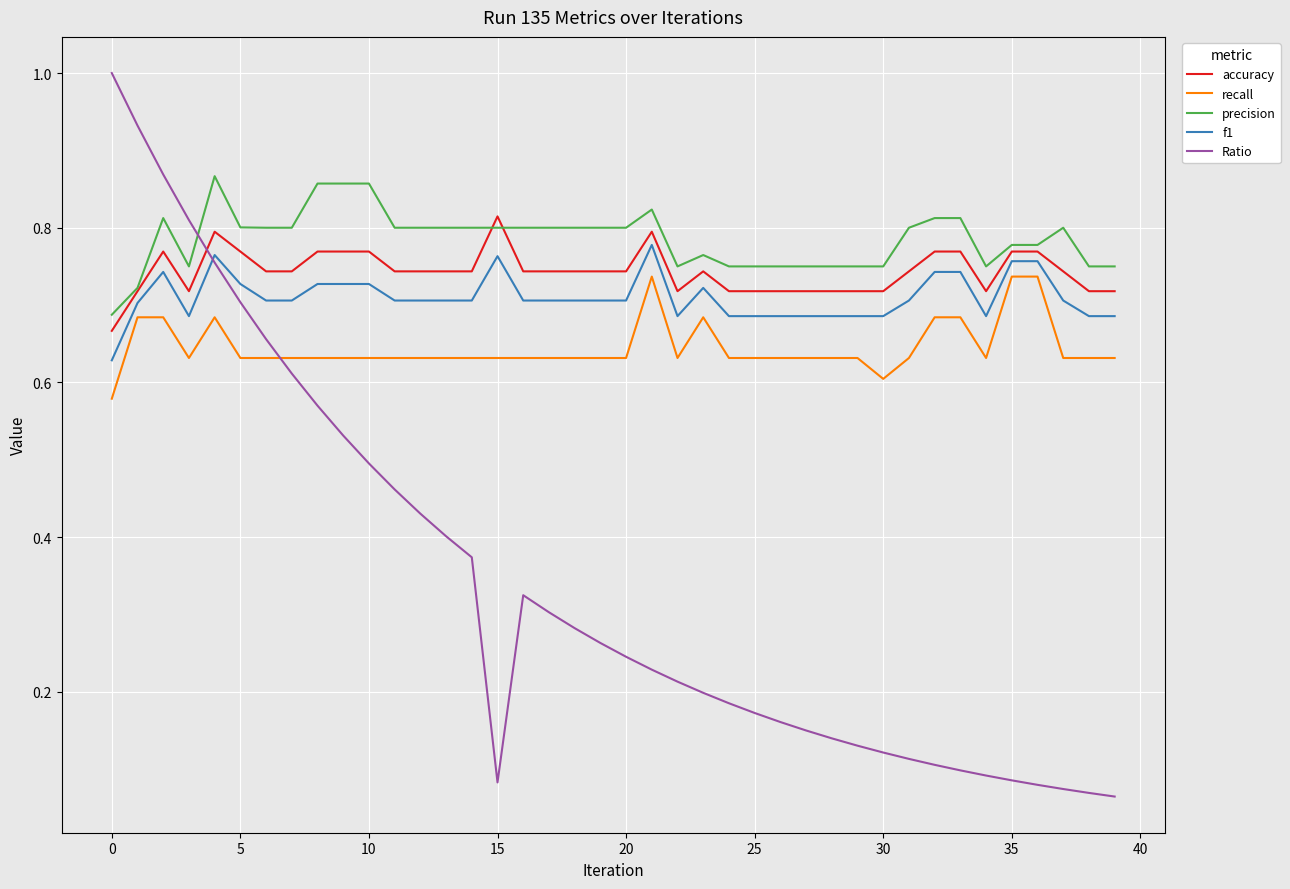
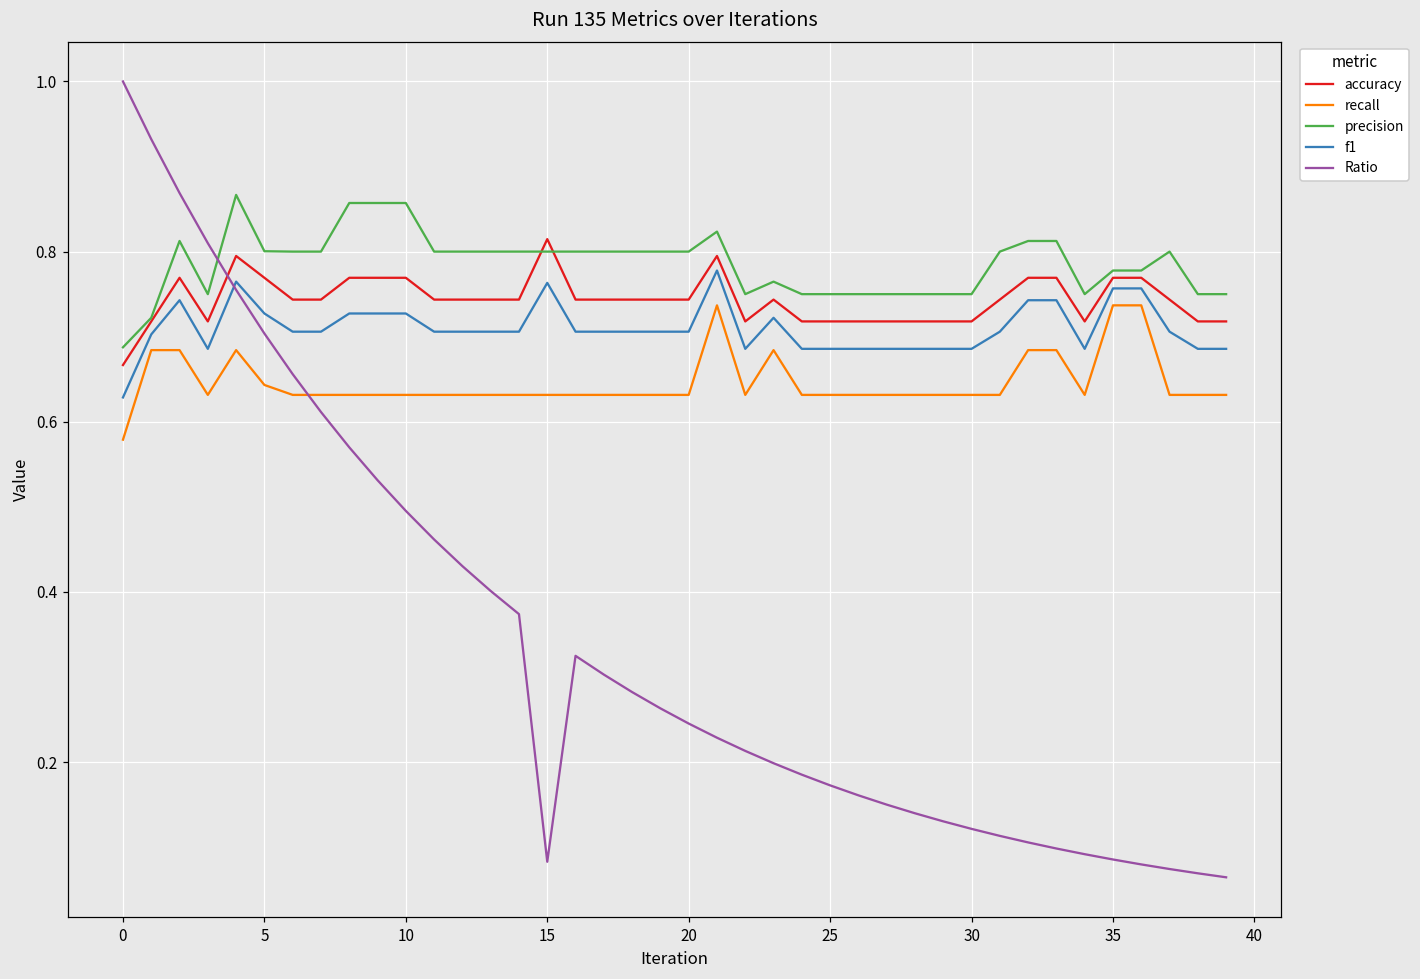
  {
    "accuracy": {
      "0": 0.67,
      "5": 0.77,
      "10": 0.77,
      "15": 0.81,
      "20": 0.74,
      "25": 0.72,
      "30": 0.72,
      "35": 0.77
    },
    "recall": {
      "0": 0.58,
-     "5": 0.63,
+     "5": 0.64,
      "10": 0.63,
      "15": 0.63,
      "20": 0.63,
      "25": 0.63,
-     "30": 0.60,
+     "30": 0.63,
      "35": 0.74
    },
    "precision": {
      "0": 0.69,
      "5": 0.80,
      "10": 0.86,
      "15": 0.80,
      "20": 0.80,
      "25": 0.75,
      "30": 0.75,
      "35": 0.78
    },
    "f1": {
      "0": 0.63,
      "5": 0.73,
      "10": 0.73,
      "15": 0.76,
      "20": 0.71,
      "25": 0.69,
      "30": 0.69,
      "35": 0.76
    },
    "Ratio": {
      "0": 1.00,
      "5": 0.70,
      "10": 0.50,
      "15": 0.08,
      "20": 0.25,
      "25": 0.17,
      "30": 0.12,
      "35": 0.09
    }
  }
